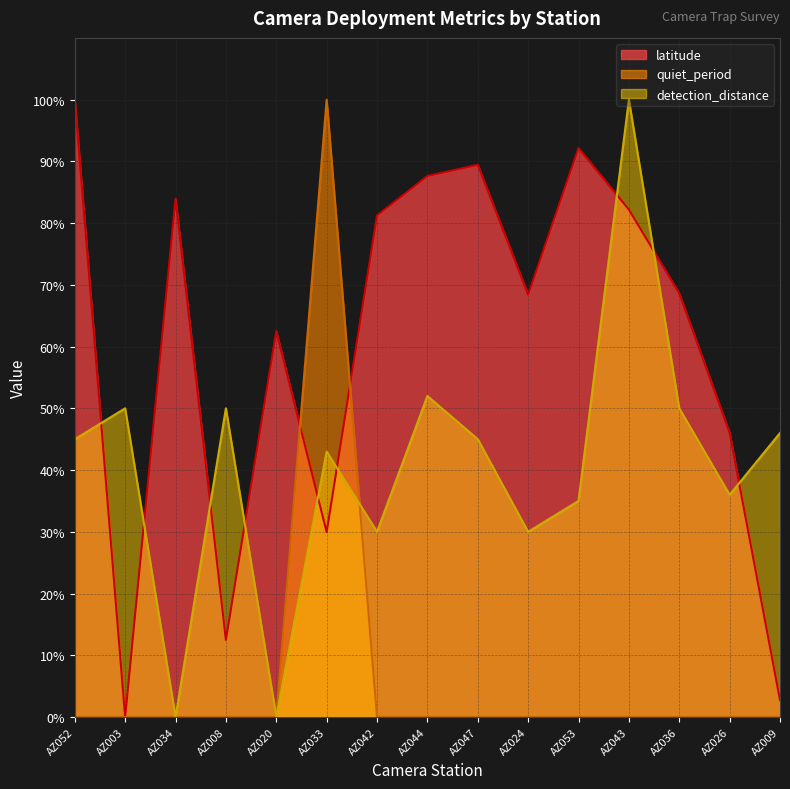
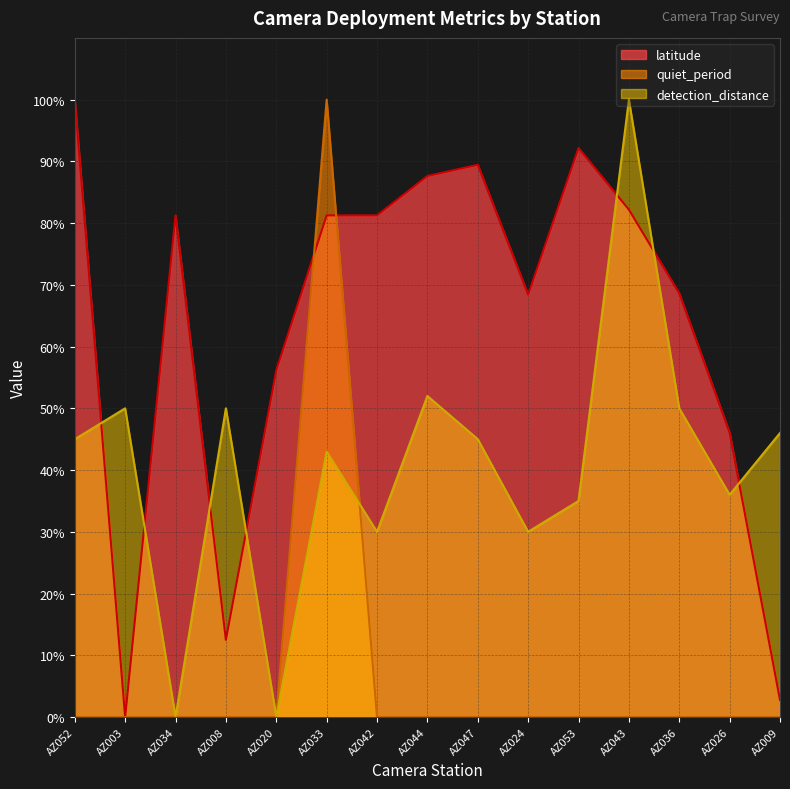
  {
    "latitude": {
      "AZ052": "100%",
-     "AZ034": "84%",
+     "AZ034": "81%",
      "AZ008": "12%",
-     "AZ020": "63%",
-     "AZ033": "30%",
+     "AZ020": "56%",
+     "AZ033": "81%",
      "AZ042": "81%",
      "AZ044": "88%",
      "AZ047": "89%",
      "AZ024": "68%",
      "AZ053": "92%",
      "AZ043": "82%",
      "AZ036": "69%",
      "AZ026": "46%",
      "AZ009": "3%"
    }
  }
